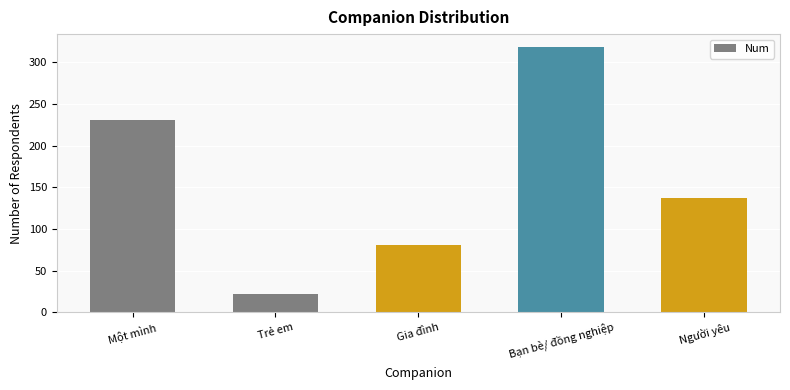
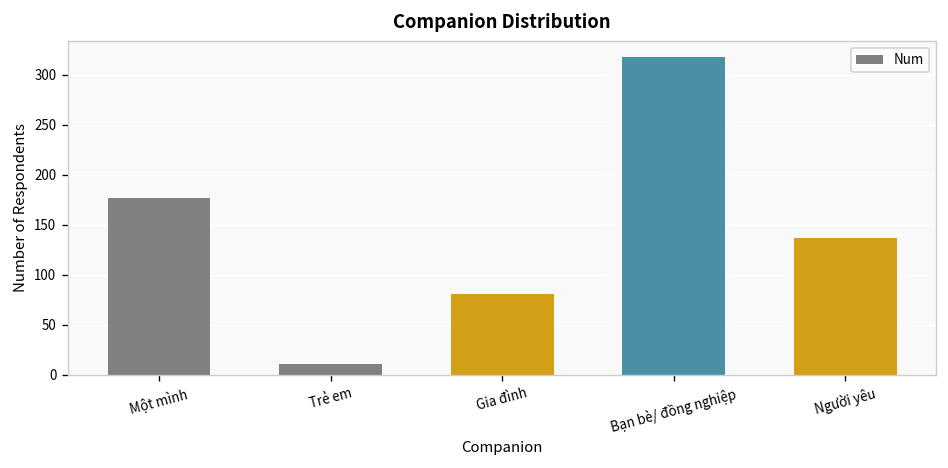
  {
-   "Một mình": 230,
-   "Trẻ em": 20,
+   "Một mình": 180,
+   "Trẻ em": 10,
    "Gia đình": 80,
    "Bạn bè/ đồng nghiệp": 320,
    "Người yêu": 140
  }
